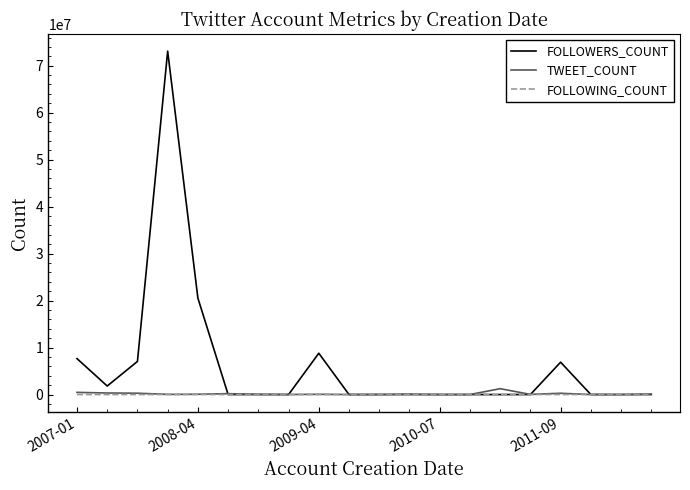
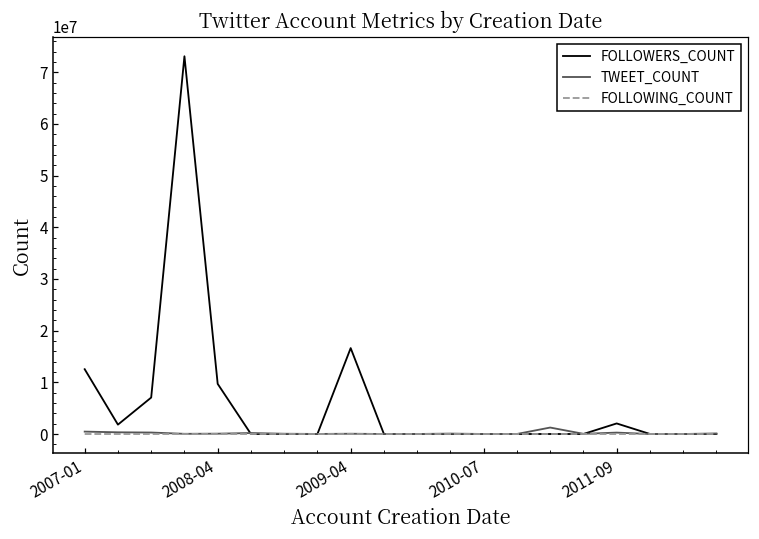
  {
    "FOLLOWERS_COUNT": {
-     "2007-01": 8000000,
-     "2008-04": 21000000,
-     "2009-04": 9000000,
-     "2011-09": 7000000
+     "2007-01": 13000000,
+     "2008-04": 10000000,
+     "2009-04": 17000000,
+     "2011-09": 2000000
    }
  }
